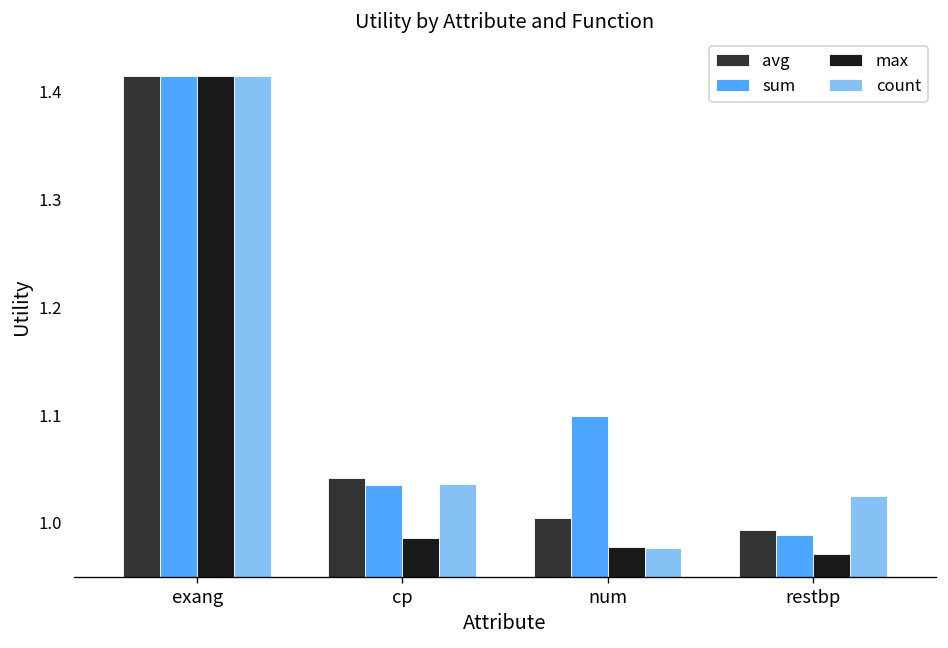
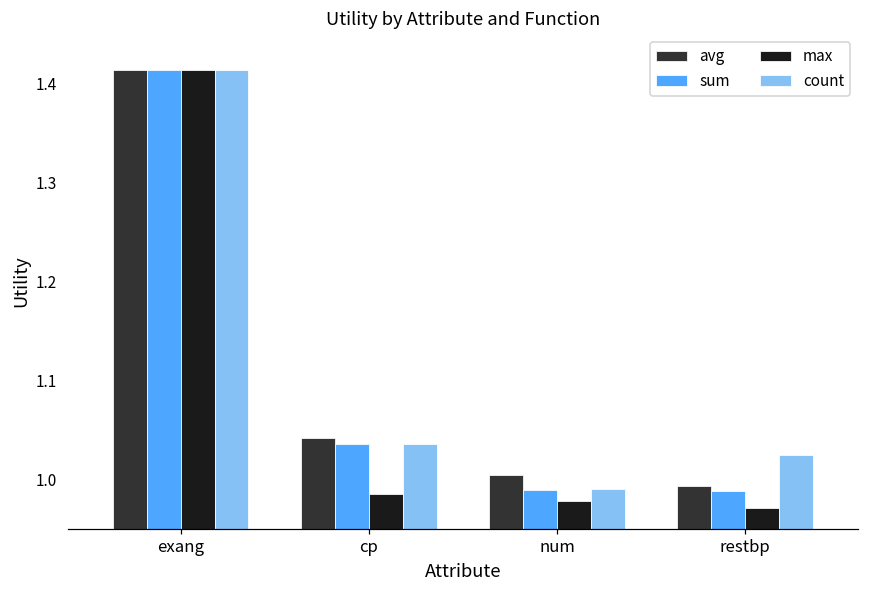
  {
    "sum": {
      "exang": 1.41,
      "cp": 1.04,
-     "num": 1.10,
+     "num": 0.99,
      "restbp": 0.99
    },
    "count": {
      "exang": 1.41,
      "cp": 1.04,
-     "num": 0.98,
+     "num": 0.99,
      "restbp": 1.02
    }
  }
